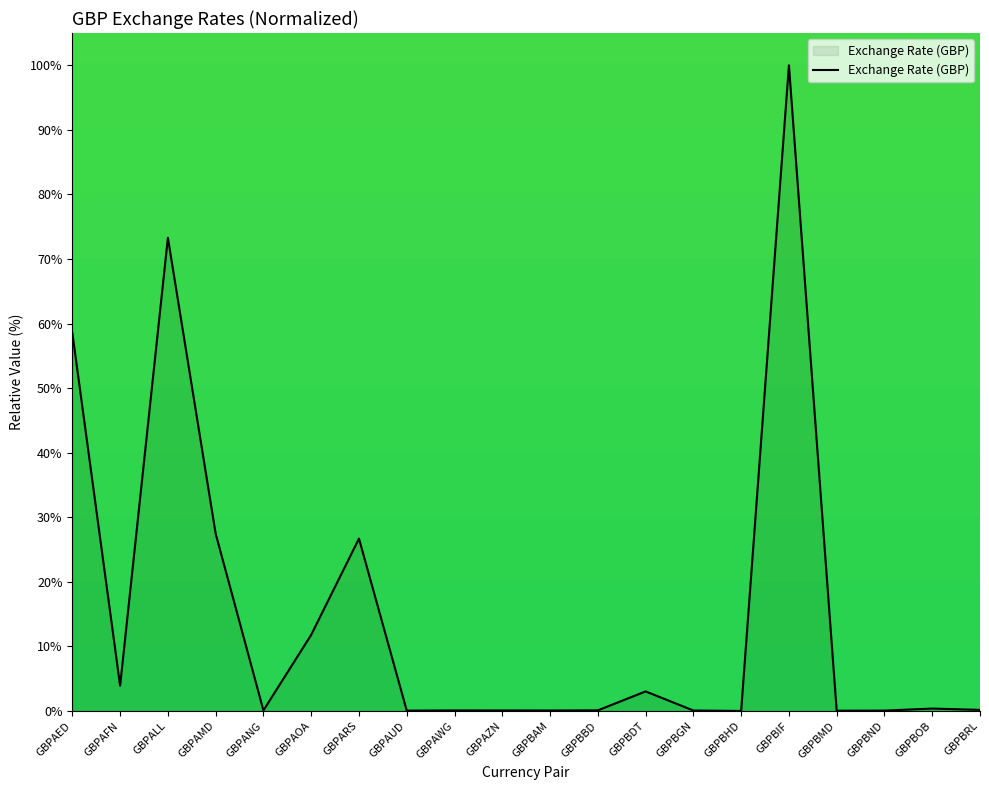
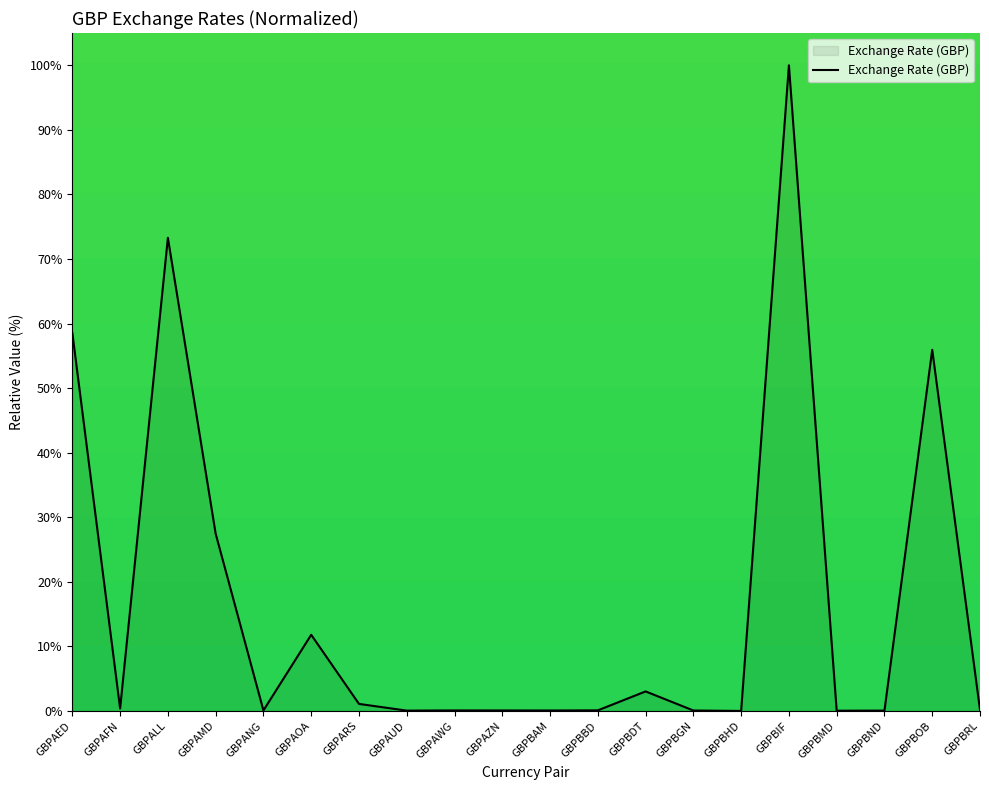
  {
    "GBPAED": "59%",
-   "GBPAFN": "4%",
+   "GBPAFN": "0%",
    "GBPALL": "73%",
    "GBPAMD": "27%",
    "GBPANG": "0%",
    "GBPAOA": "12%",
-   "GBPARS": "27%",
+   "GBPARS": "1%",
    "GBPAUD": "0%",
    "GBPAWG": "0%",
    "GBPAZN": "0%",
    "GBPBAM": "0%",
    "GBPBBD": "0%",
    "GBPBDT": "3%",
    "GBPBGN": "0%",
    "GBPBHD": "0%",
    "GBPBIF": "100%",
    "GBPBMD": "0%",
    "GBPBND": "0%",
-   "GBPBOB": "0%",
+   "GBPBOB": "56%",
    "GBPBRL": "0%"
  }
